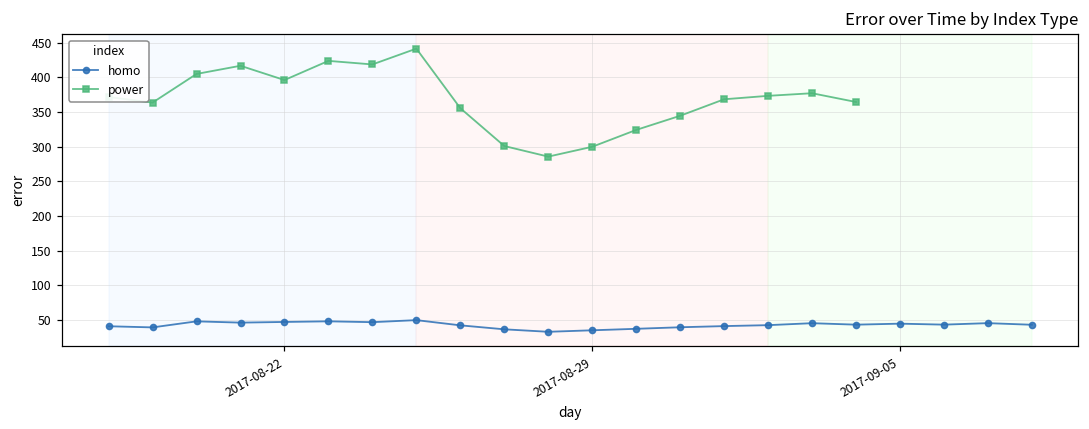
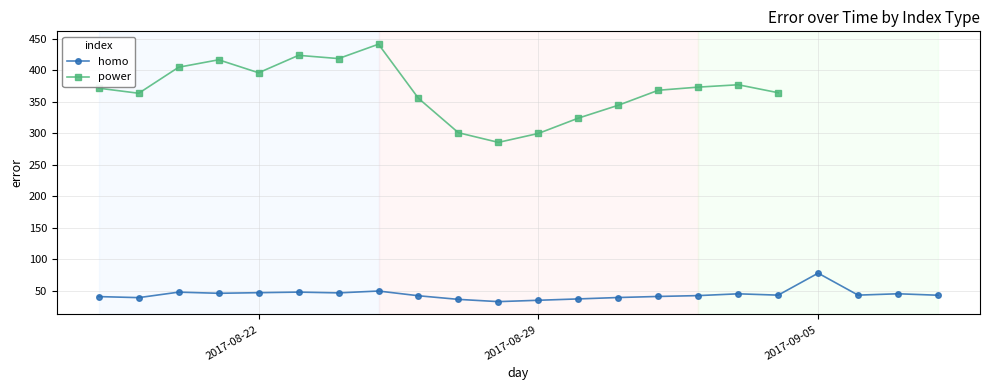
  {
    "homo": {
      "2017-08-22": 50,
      "2017-08-29": 30,
-     "2017-09-05": 40
+     "2017-09-05": 80
    },
    "power": {
      "2017-08-22": 400,
      "2017-08-29": 300
    }
  }
